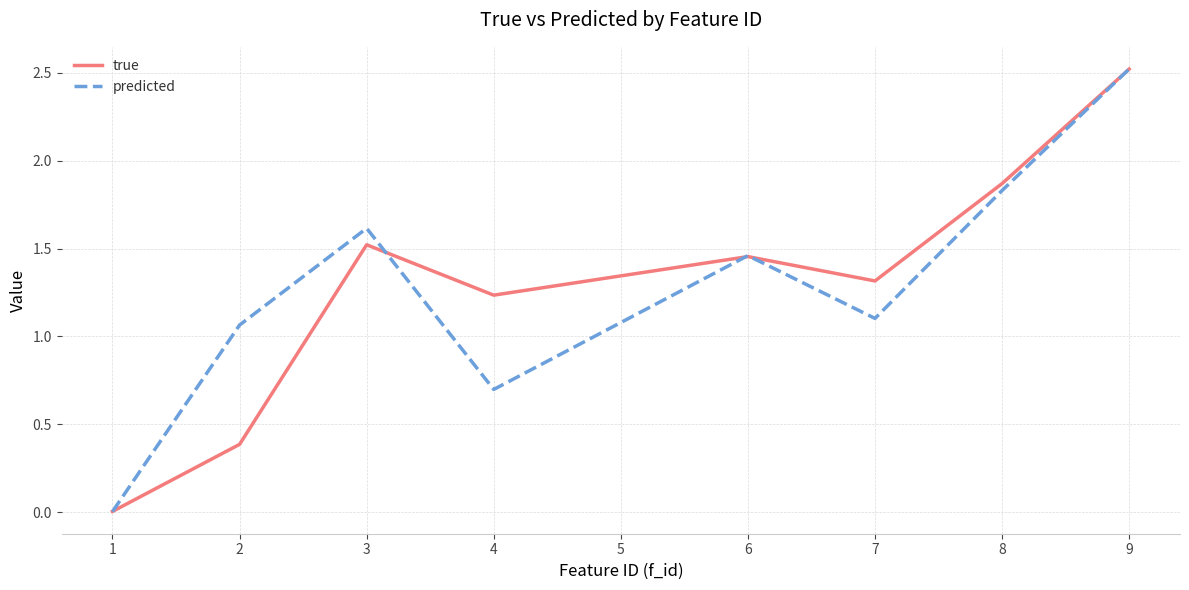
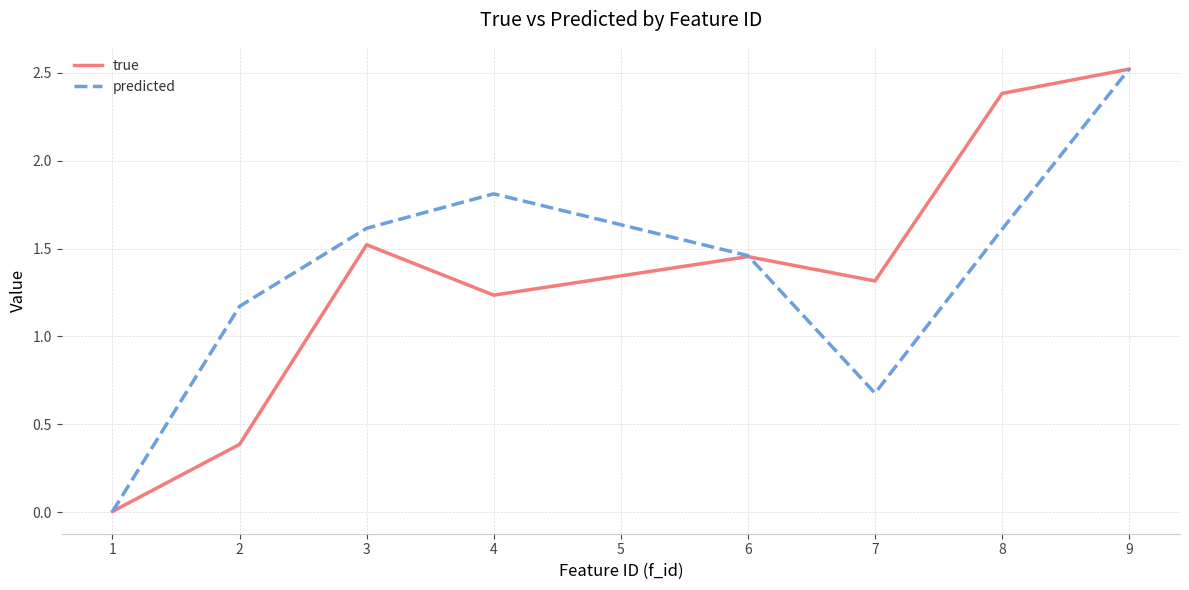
  {
    "true": {
      "2": 0.39,
      "3": 1.52,
      "4": 1.23,
      "7": 1.32,
-     "8": 1.87
+     "8": 2.38
    },
    "predicted": {
-     "2": 1.06,
+     "2": 1.17,
      "3": 1.62,
-     "4": 0.70,
-     "7": 1.10,
-     "8": 1.83
+     "4": 1.81,
+     "7": 0.68,
+     "8": 1.61
    }
  }
